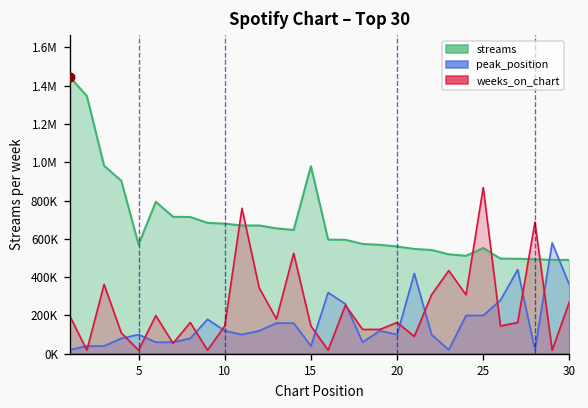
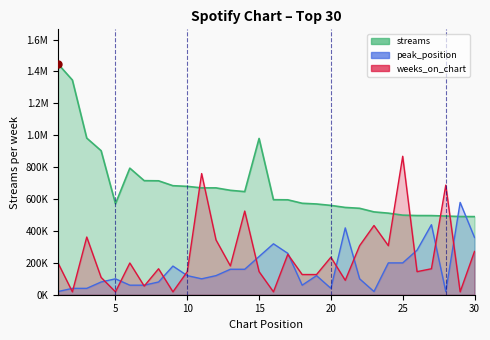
  {
    "streams": {
      "5": 570000,
      "10": 680000,
      "15": 980000,
      "20": 560000,
-     "25": 550000,
+     "25": 500000,
      "30": 490000
    },
    "peak_position": {
      "5": 100000,
      "10": 120000,
-     "15": 40000,
-     "20": 100000,
+     "15": 240000,
+     "20": 40000,
      "25": 200000,
      "30": 360000
    },
    "weeks_on_chart": {
      "5": 20000,
      "10": 140000,
      "15": 140000,
-     "20": 160000,
+     "20": 240000,
      "25": 870000,
      "30": 270000
    }
  }
